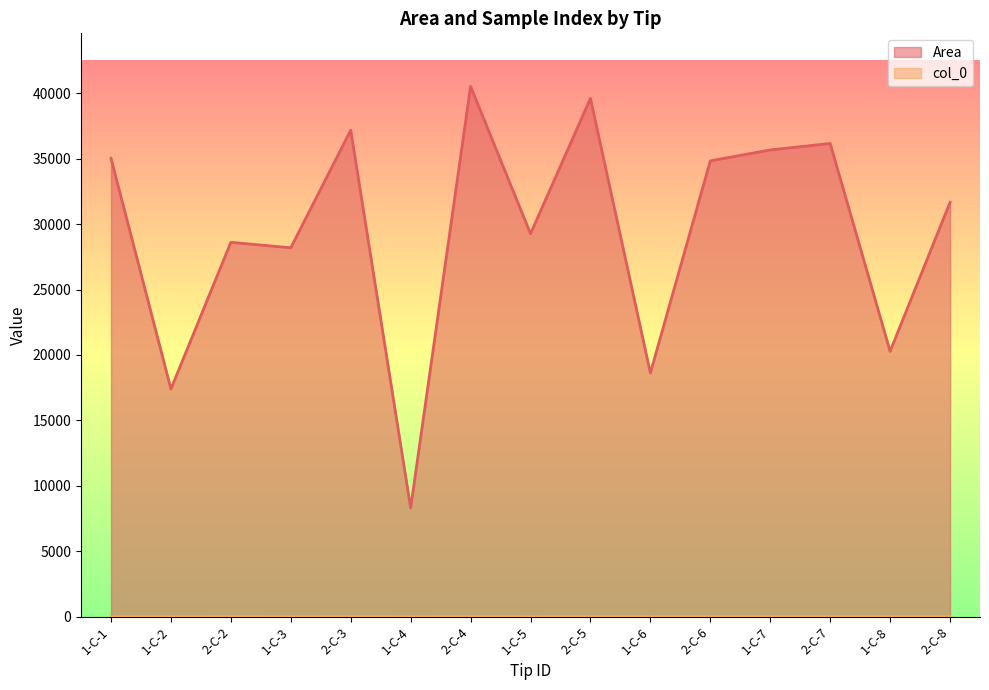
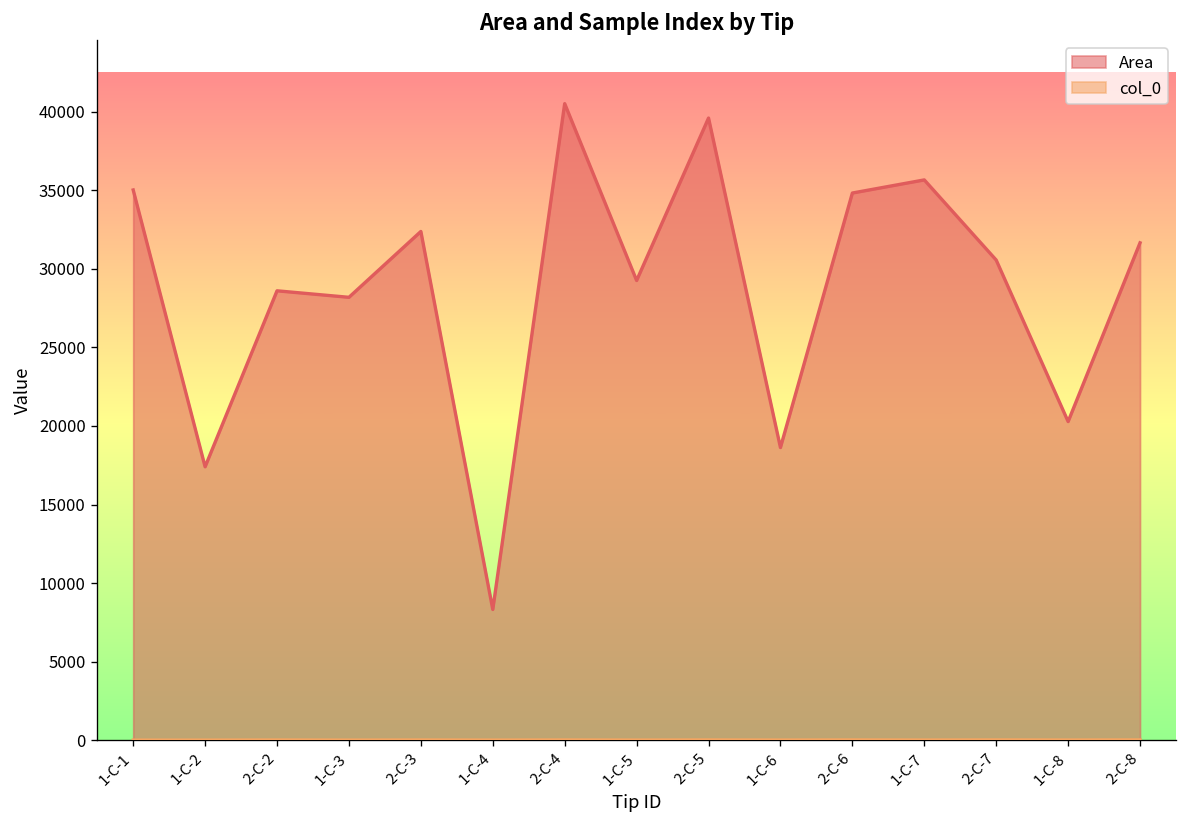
  {
    "Area": {
      "1-C-1": 35000,
      "1-C-2": 17400,
      "2-C-2": 28600,
      "1-C-3": 28200,
-     "2-C-3": 37200,
+     "2-C-3": 32400,
      "1-C-4": 8300,
      "2-C-4": 40500,
      "1-C-5": 29300,
      "2-C-5": 39600,
      "1-C-6": 18600,
      "2-C-6": 34800,
      "1-C-7": 35700,
-     "2-C-7": 36200,
+     "2-C-7": 30600,
      "1-C-8": 20300,
      "2-C-8": 31700
    },
    "col_0": {
      "1-C-1": 0,
      "1-C-2": 0,
      "2-C-2": 0,
      "1-C-3": 0,
      "2-C-3": 0,
      "1-C-4": 0,
      "2-C-4": 0,
      "1-C-5": 0,
      "2-C-5": 0,
      "1-C-6": 0,
      "2-C-6": 0,
      "1-C-7": 0,
      "2-C-7": 0,
      "1-C-8": 0,
      "2-C-8": 0
    }
  }
